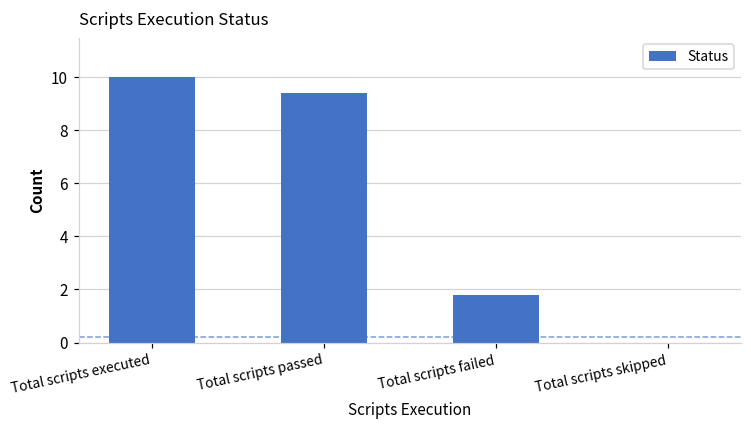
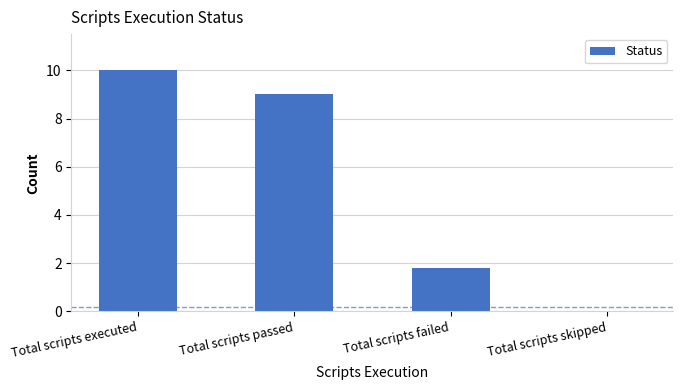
  {
    "Total scripts executed": 10.0,
-   "Total scripts passed": 9.4,
+   "Total scripts passed": 9.0,
    "Total scripts failed": 1.8,
    "Total scripts skipped": 0.0
  }
